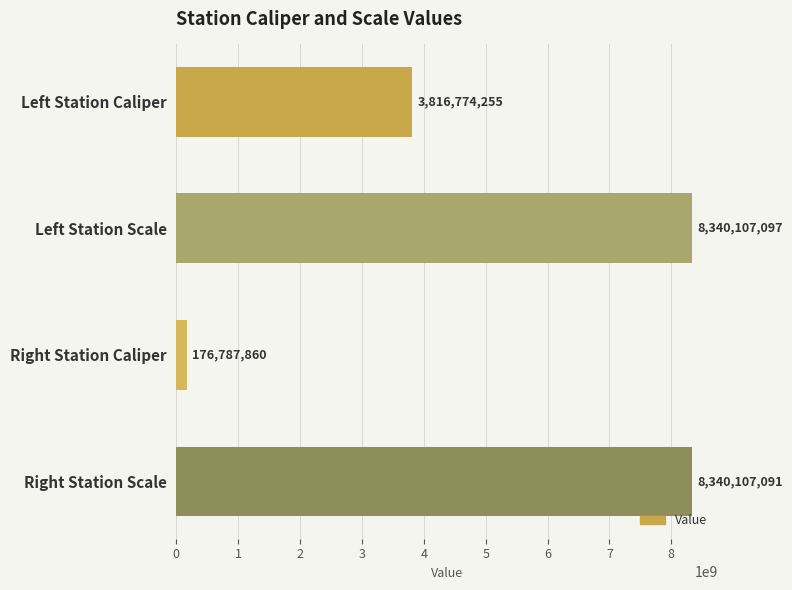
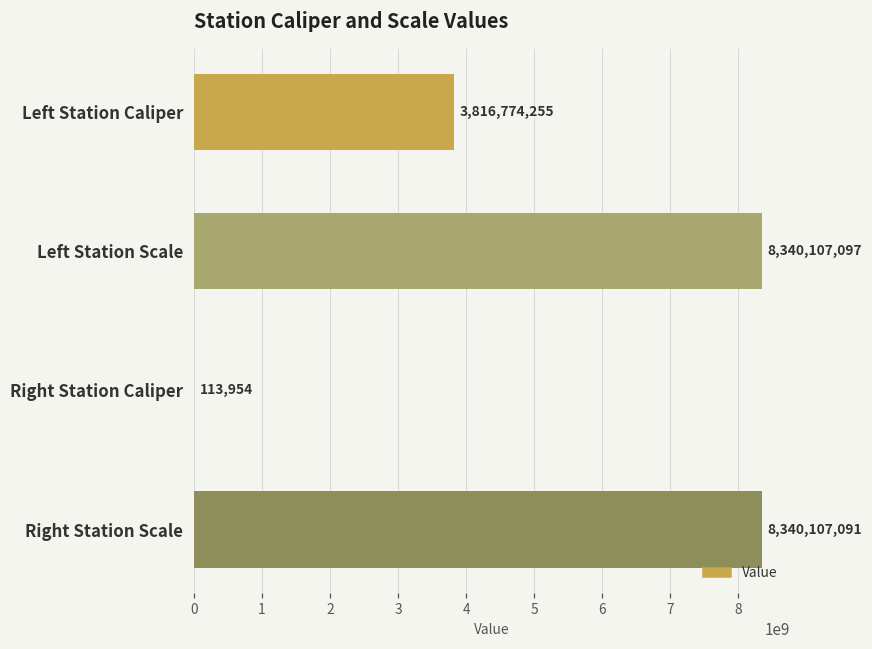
  {
    "Left Station Caliper": "3,816,774,255",
    "Left Station Scale": "8,340,107,097",
-   "Right Station Caliper": "176,787,860",
+   "Right Station Caliper": "113,954",
    "Right Station Scale": "8,340,107,091"
  }
